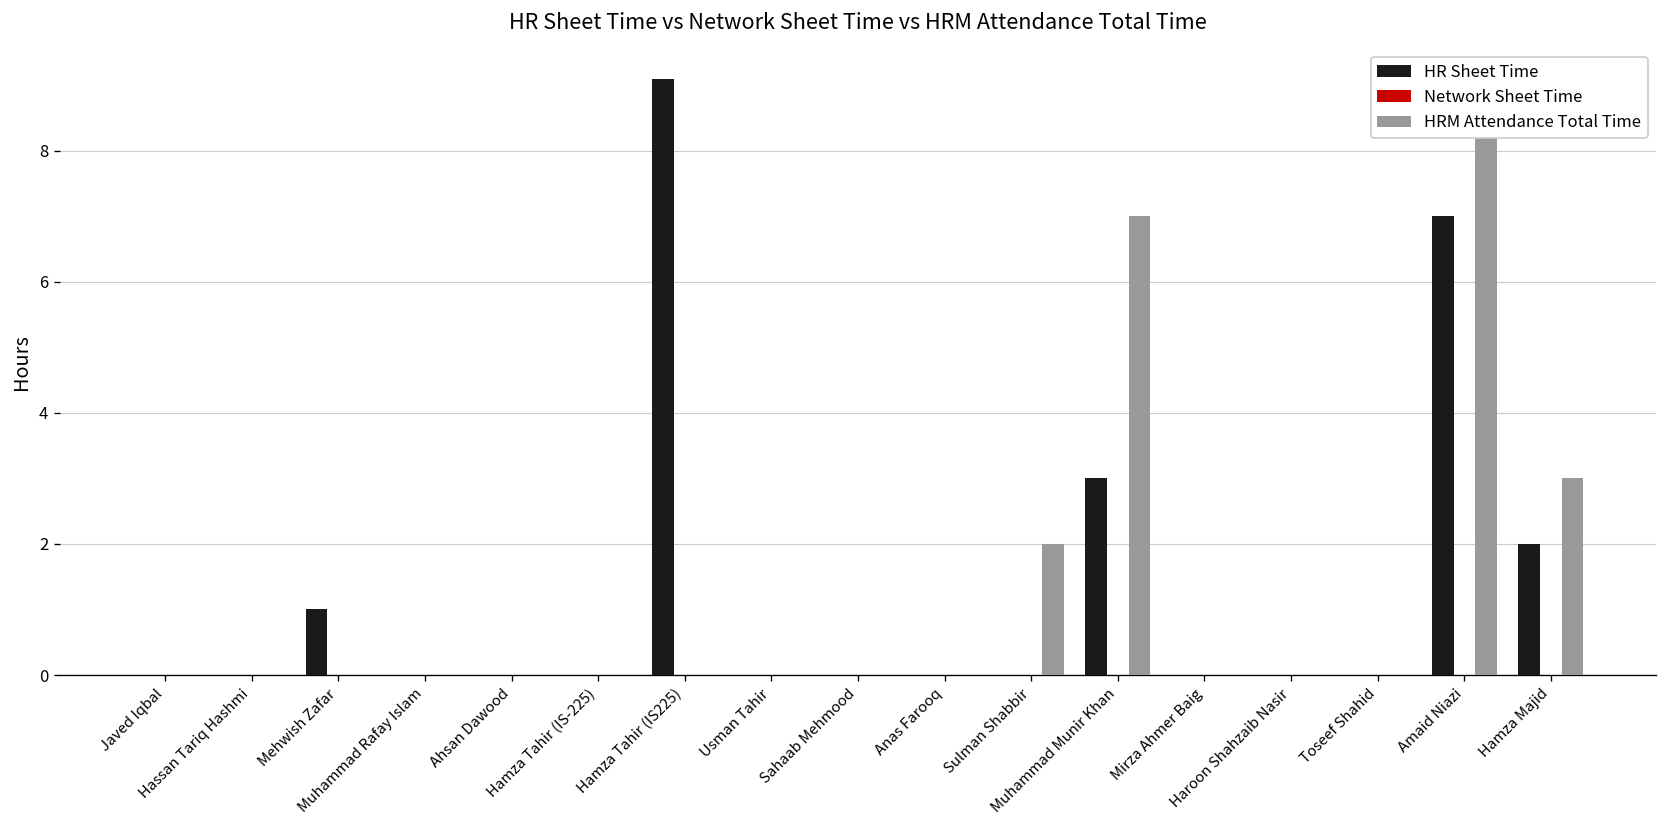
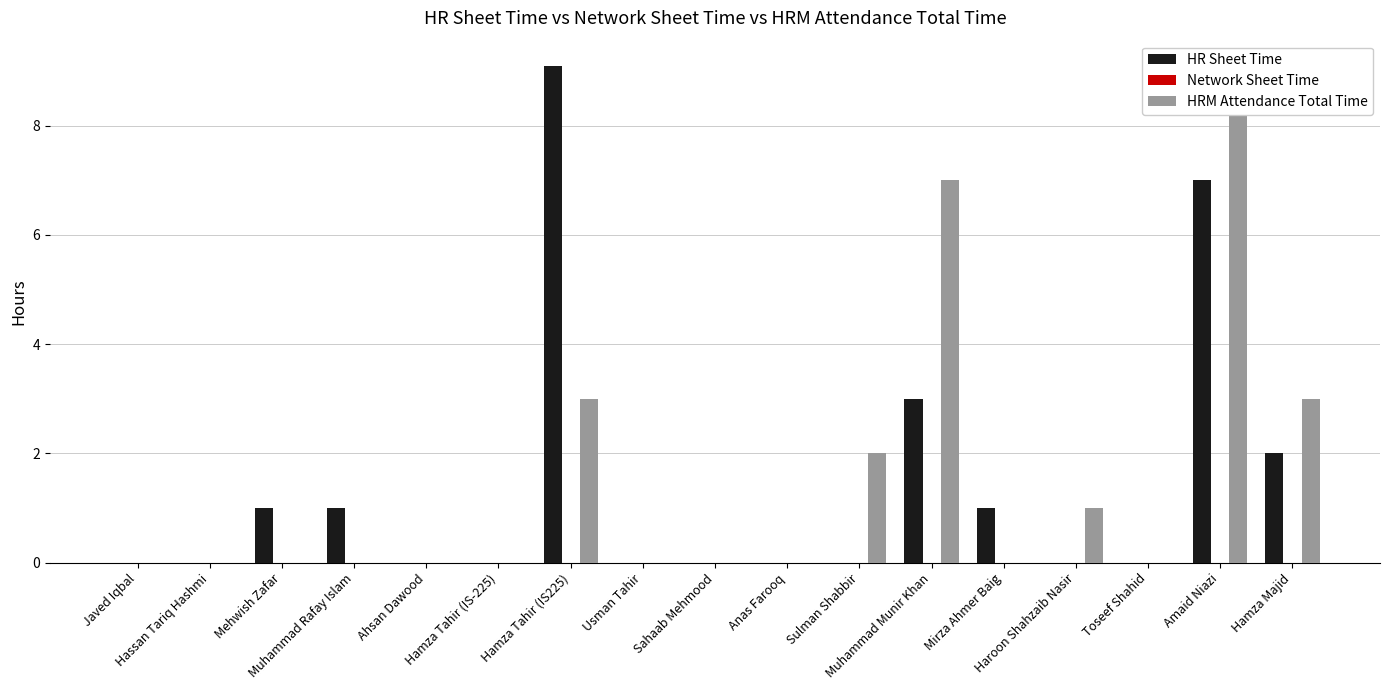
  {
    "HR Sheet Time": {
      "Javed Iqbal": 0,
      "Hassan Tariq Hashmi": 0,
      "Mehwish Zafar": 1,
-     "Muhammad Rafay Islam": 0,
+     "Muhammad Rafay Islam": 1,
      "Ahsan Dawood": 0,
      "Hamza Tahir (IS-225)": 0,
      "Hamza Tahir (IS225)": 9.1,
      "Usman Tahir": 0,
      "Sahaab Mehmood": 0,
      "Anas Farooq": 0,
      "Sulman Shabbir": 0,
      "Muhammad Munir Khan": 3,
-     "Mirza Ahmer Baig": 0,
+     "Mirza Ahmer Baig": 1,
      "Haroon Shahzaib Nasir": 0,
      "Toseef Shahid": 0,
      "Amaid Niazi": 7,
      "Hamza Majid": 2
    },
    "Network Sheet Time": {
      "Javed Iqbal": 0,
      "Hassan Tariq Hashmi": 0,
      "Mehwish Zafar": 0,
      "Muhammad Rafay Islam": 0,
      "Ahsan Dawood": 0,
      "Hamza Tahir (IS-225)": 0,
      "Hamza Tahir (IS225)": 0,
      "Usman Tahir": 0,
      "Sahaab Mehmood": 0,
      "Anas Farooq": 0,
      "Sulman Shabbir": 0,
      "Muhammad Munir Khan": 0,
      "Mirza Ahmer Baig": 0,
      "Haroon Shahzaib Nasir": 0,
      "Toseef Shahid": 0,
      "Amaid Niazi": 0,
      "Hamza Majid": 0
    },
    "HRM Attendance Total Time": {
      "Javed Iqbal": 0,
      "Hassan Tariq Hashmi": 0,
      "Mehwish Zafar": 0,
      "Muhammad Rafay Islam": 0,
      "Ahsan Dawood": 0,
      "Hamza Tahir (IS-225)": 0,
-     "Hamza Tahir (IS225)": 0,
+     "Hamza Tahir (IS225)": 3,
      "Usman Tahir": 0,
      "Sahaab Mehmood": 0,
      "Anas Farooq": 0,
      "Sulman Shabbir": 2,
      "Muhammad Munir Khan": 7,
      "Mirza Ahmer Baig": 0,
-     "Haroon Shahzaib Nasir": 0,
+     "Haroon Shahzaib Nasir": 1,
      "Toseef Shahid": 0,
      "Hamza Majid": 3
    }
  }
